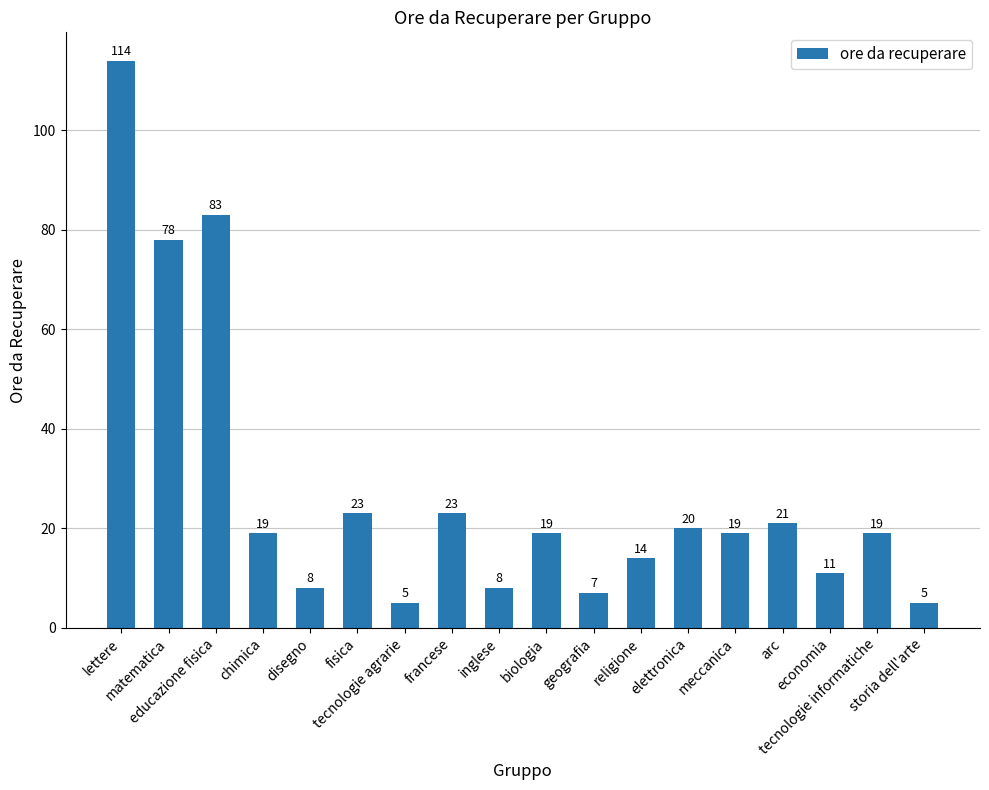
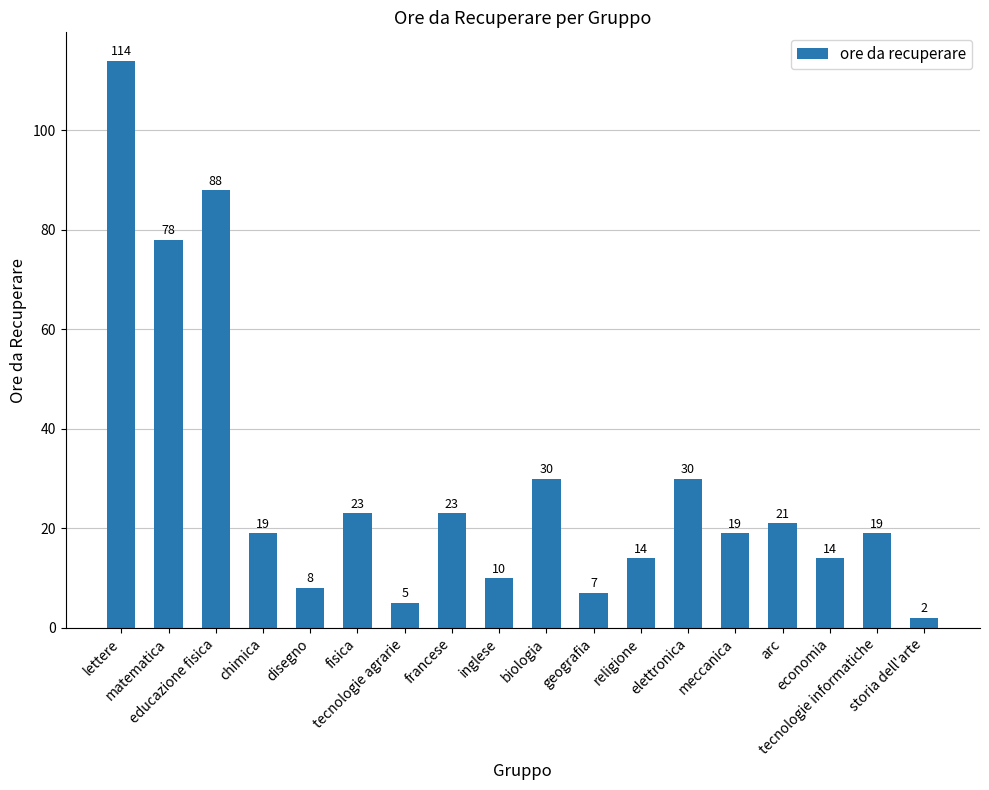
  {
    "lettere": 114,
    "matematica": 78,
-   "educazione fisica": 83,
+   "educazione fisica": 88,
    "chimica": 19,
    "disegno": 8,
    "fisica": 23,
    "tecnologie agrarie": 5,
    "francese": 23,
-   "inglese": 8,
-   "biologia": 19,
+   "inglese": 10,
+   "biologia": 30,
    "geografia": 7,
    "religione": 14,
-   "elettronica": 20,
+   "elettronica": 30,
    "meccanica": 19,
    "arc": 21,
-   "economia": 11,
+   "economia": 14,
    "tecnologie informatiche": 19,
-   "storia dell'arte": 5
+   "storia dell'arte": 2
  }
